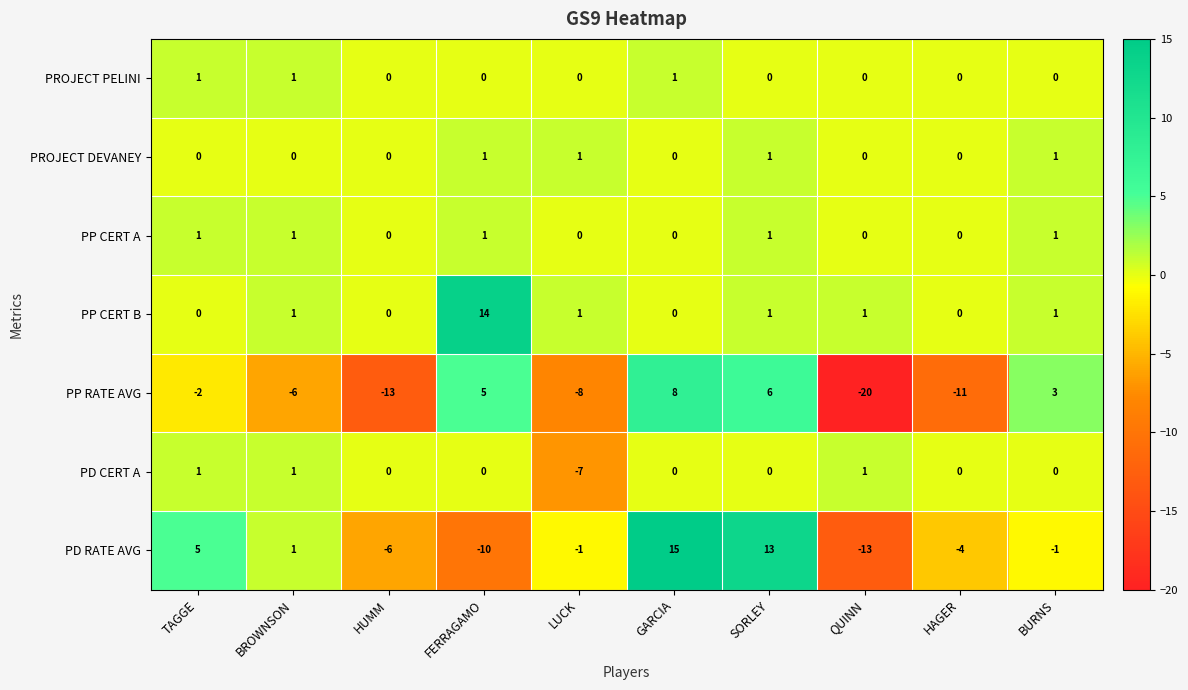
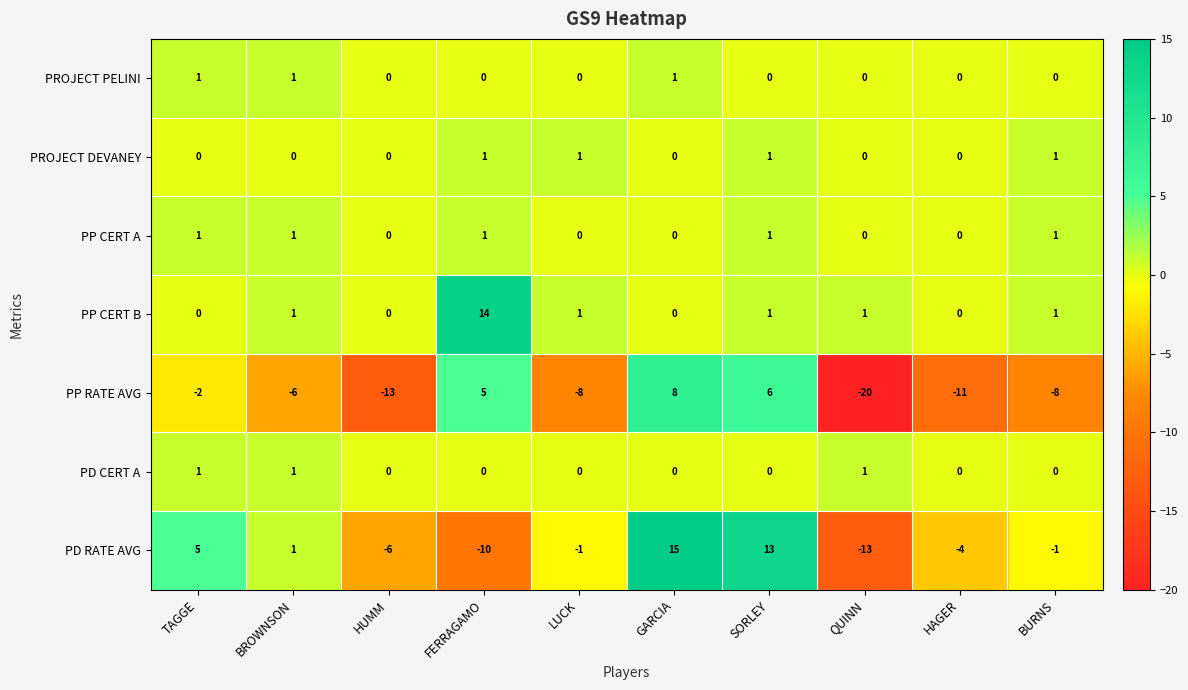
  {
    "PROJECT PELINI": {
      "TAGGE": 1,
      "BROWNSON": 1,
      "HUMM": 0,
      "FERRAGAMO": 0,
      "LUCK": 0,
      "GARCIA": 1,
      "SORLEY": 0,
      "QUINN": 0,
      "HAGER": 0,
      "BURNS": 0
    },
    "PROJECT DEVANEY": {
      "TAGGE": 0,
      "BROWNSON": 0,
      "HUMM": 0,
      "FERRAGAMO": 1,
      "LUCK": 1,
      "GARCIA": 0,
      "SORLEY": 1,
      "QUINN": 0,
      "HAGER": 0,
      "BURNS": 1
    },
    "PP CERT A": {
      "TAGGE": 1,
      "BROWNSON": 1,
      "HUMM": 0,
      "FERRAGAMO": 1,
      "LUCK": 0,
      "GARCIA": 0,
      "SORLEY": 1,
      "QUINN": 0,
      "HAGER": 0,
      "BURNS": 1
    },
    "PP CERT B": {
      "TAGGE": 0,
      "BROWNSON": 1,
      "HUMM": 0,
      "FERRAGAMO": 14,
      "LUCK": 1,
      "GARCIA": 0,
      "SORLEY": 1,
      "QUINN": 1,
      "HAGER": 0,
      "BURNS": 1
    },
    "PP RATE AVG": {
      "TAGGE": -2,
      "BROWNSON": -6,
      "HUMM": -13,
      "FERRAGAMO": 5,
      "LUCK": -8,
      "GARCIA": 8,
      "SORLEY": 6,
      "QUINN": -20,
      "HAGER": -11,
-     "BURNS": 3
+     "BURNS": -8
    },
    "PD CERT A": {
      "TAGGE": 1,
      "BROWNSON": 1,
      "HUMM": 0,
      "FERRAGAMO": 0,
-     "LUCK": -7,
+     "LUCK": 0,
      "GARCIA": 0,
      "SORLEY": 0,
      "QUINN": 1,
      "HAGER": 0,
      "BURNS": 0
    },
    "PD RATE AVG": {
      "TAGGE": 5,
      "BROWNSON": 1,
      "HUMM": -6,
      "FERRAGAMO": -10,
      "LUCK": -1,
      "GARCIA": 15,
      "SORLEY": 13,
      "QUINN": -13,
      "HAGER": -4,
      "BURNS": -1
    }
  }
